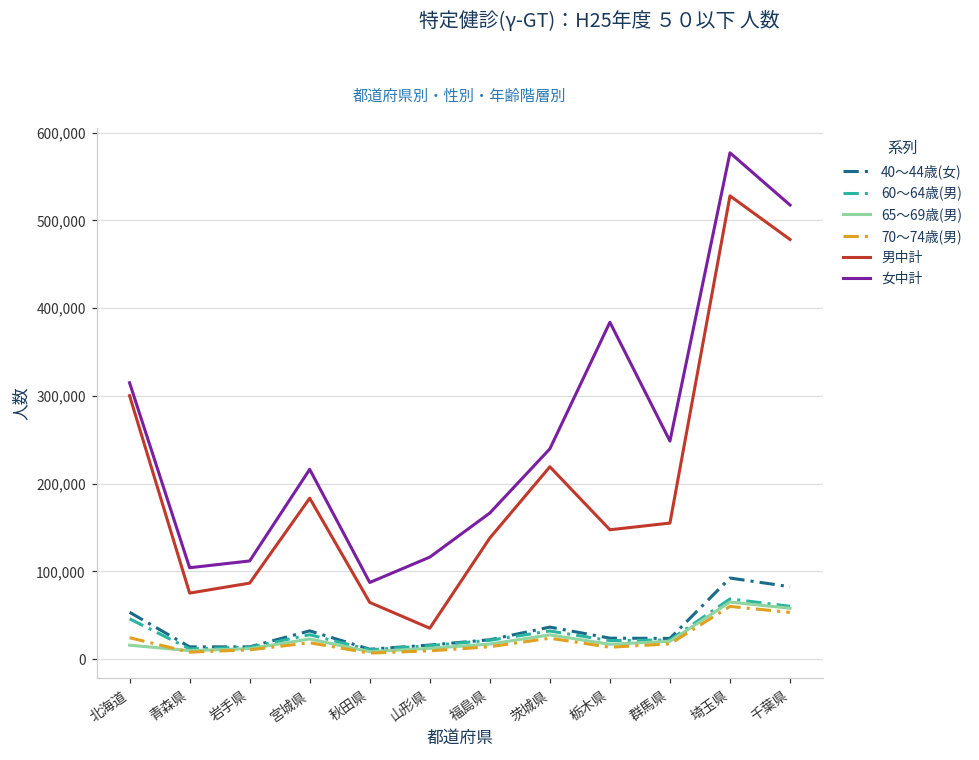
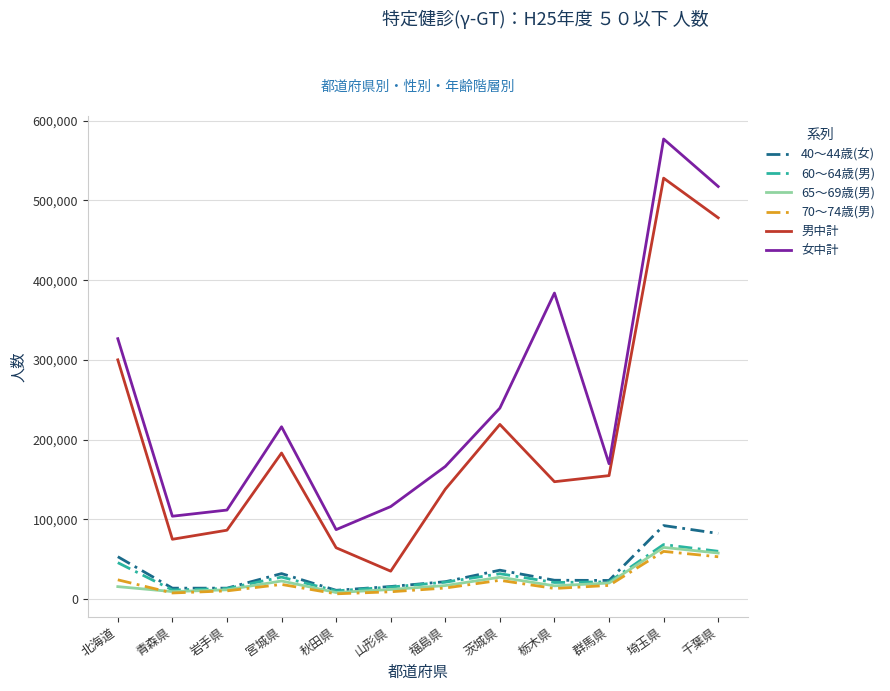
  {
    "40～44歳(女)": {
      "北海道": "50,000",
      "宮城県": "30,000",
      "茨城県": "40,000",
      "埼玉県": "90,000",
      "千葉県": "80,000"
    },
    "60～64歳(男)": {
      "北海道": "50,000",
      "宮城県": "30,000",
      "茨城県": "30,000",
      "埼玉県": "70,000"
    },
    "65～69歳(男)": {
      "北海道": "20,000",
      "宮城県": "20,000",
      "茨城県": "30,000",
      "栃木県": "20,000",
      "埼玉県": "60,000"
    },
    "70～74歳(男)": {
      "北海道": "20,000",
      "宮城県": "20,000",
      "茨城県": "20,000",
      "栃木県": "10,000",
      "埼玉県": "60,000",
      "千葉県": "50,000"
    },
    "男中計": {
      "北海道": "300,000",
      "青森県": "80,000",
      "岩手県": "90,000",
      "宮城県": "180,000",
      "秋田県": "60,000",
      "山形県": "40,000",
      "福島県": "140,000",
      "茨城県": "220,000",
      "栃木県": "150,000",
      "群馬県": "150,000",
      "埼玉県": "530,000",
      "千葉県": "480,000"
    },
    "女中計": {
-     "北海道": "310,000",
+     "北海道": "330,000",
      "青森県": "100,000",
      "岩手県": "110,000",
      "宮城県": "220,000",
      "秋田県": "90,000",
      "山形県": "120,000",
      "福島県": "170,000",
      "茨城県": "240,000",
      "栃木県": "380,000",
-     "群馬県": "250,000",
+     "群馬県": "170,000",
      "埼玉県": "580,000",
      "千葉県": "520,000"
    }
  }
